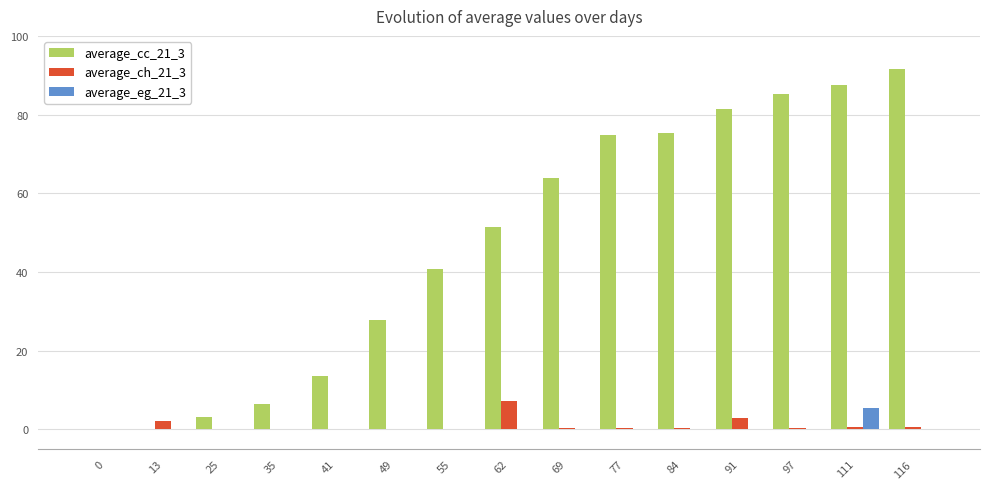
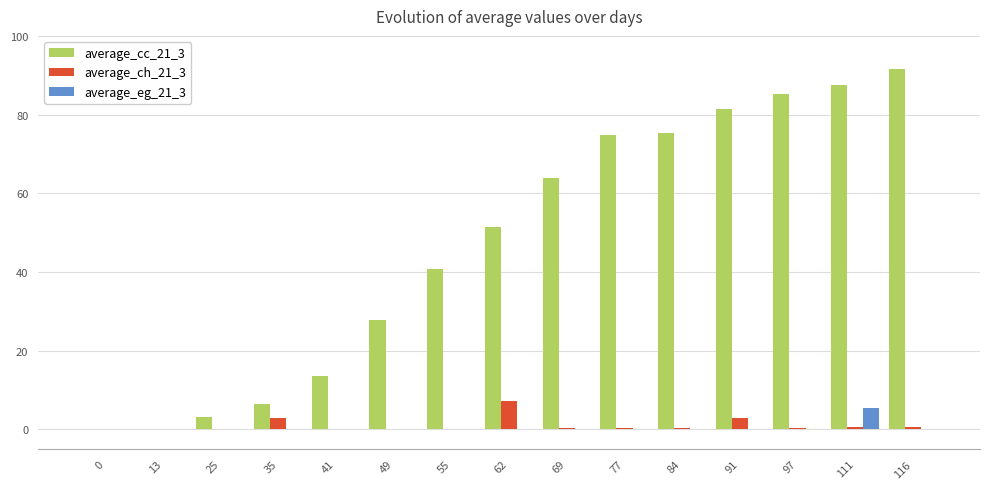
  {
    "average_cc_21_3": {
      "25": 3,
      "35": 7,
      "41": 13,
      "49": 28,
      "55": 41,
      "62": 51,
      "69": 64,
      "77": 75,
      "84": 75,
      "91": 81,
      "97": 85,
      "111": 88,
      "116": 92
    },
    "average_ch_21_3": {
      "0": 0,
-     "13": 2,
-     "35": 0,
+     "13": 0,
+     "35": 3,
      "62": 7,
      "91": 3
    },
    "average_eg_21_3": {
      "111": 6
    }
  }
